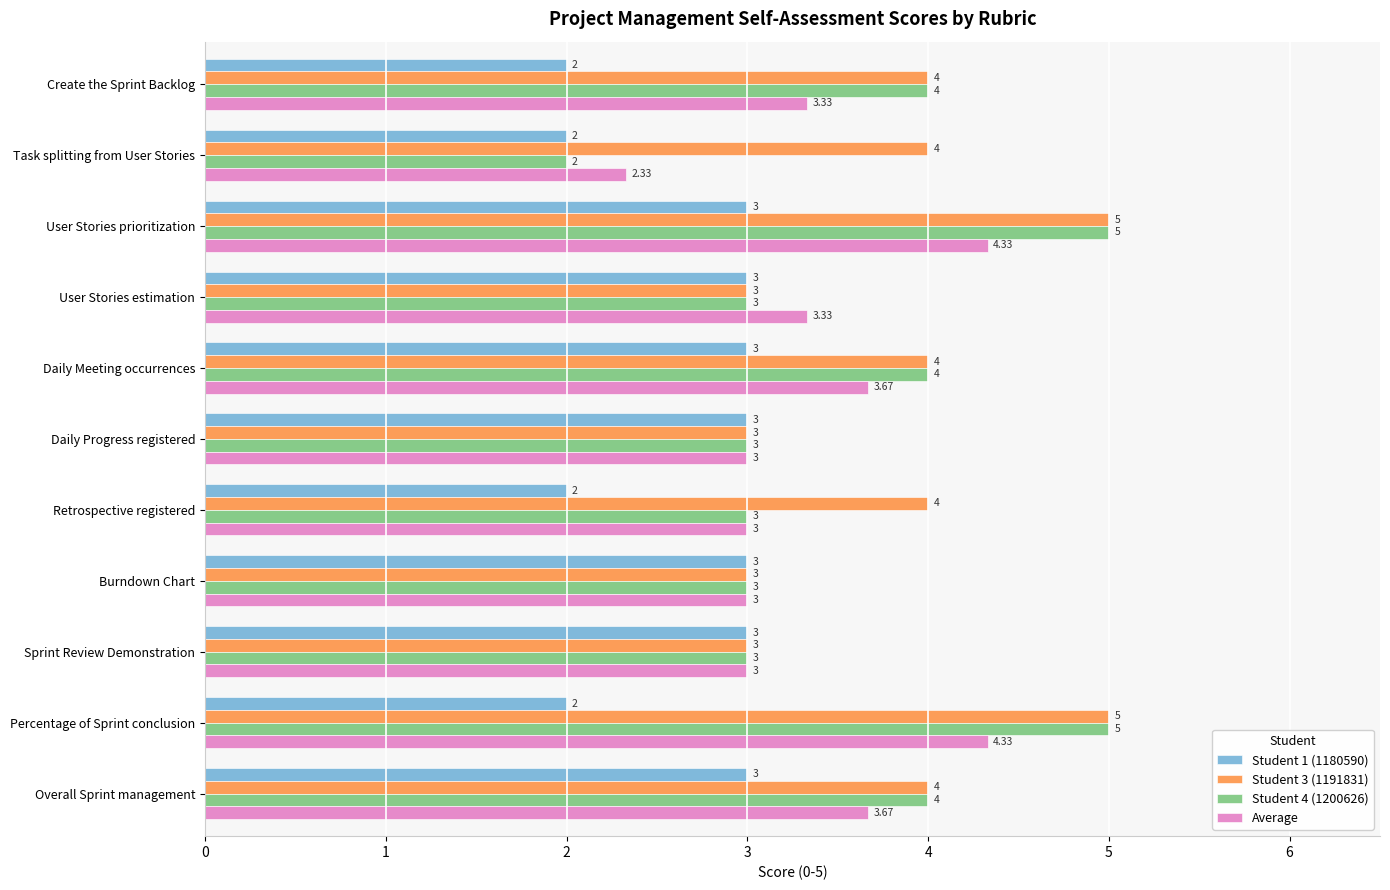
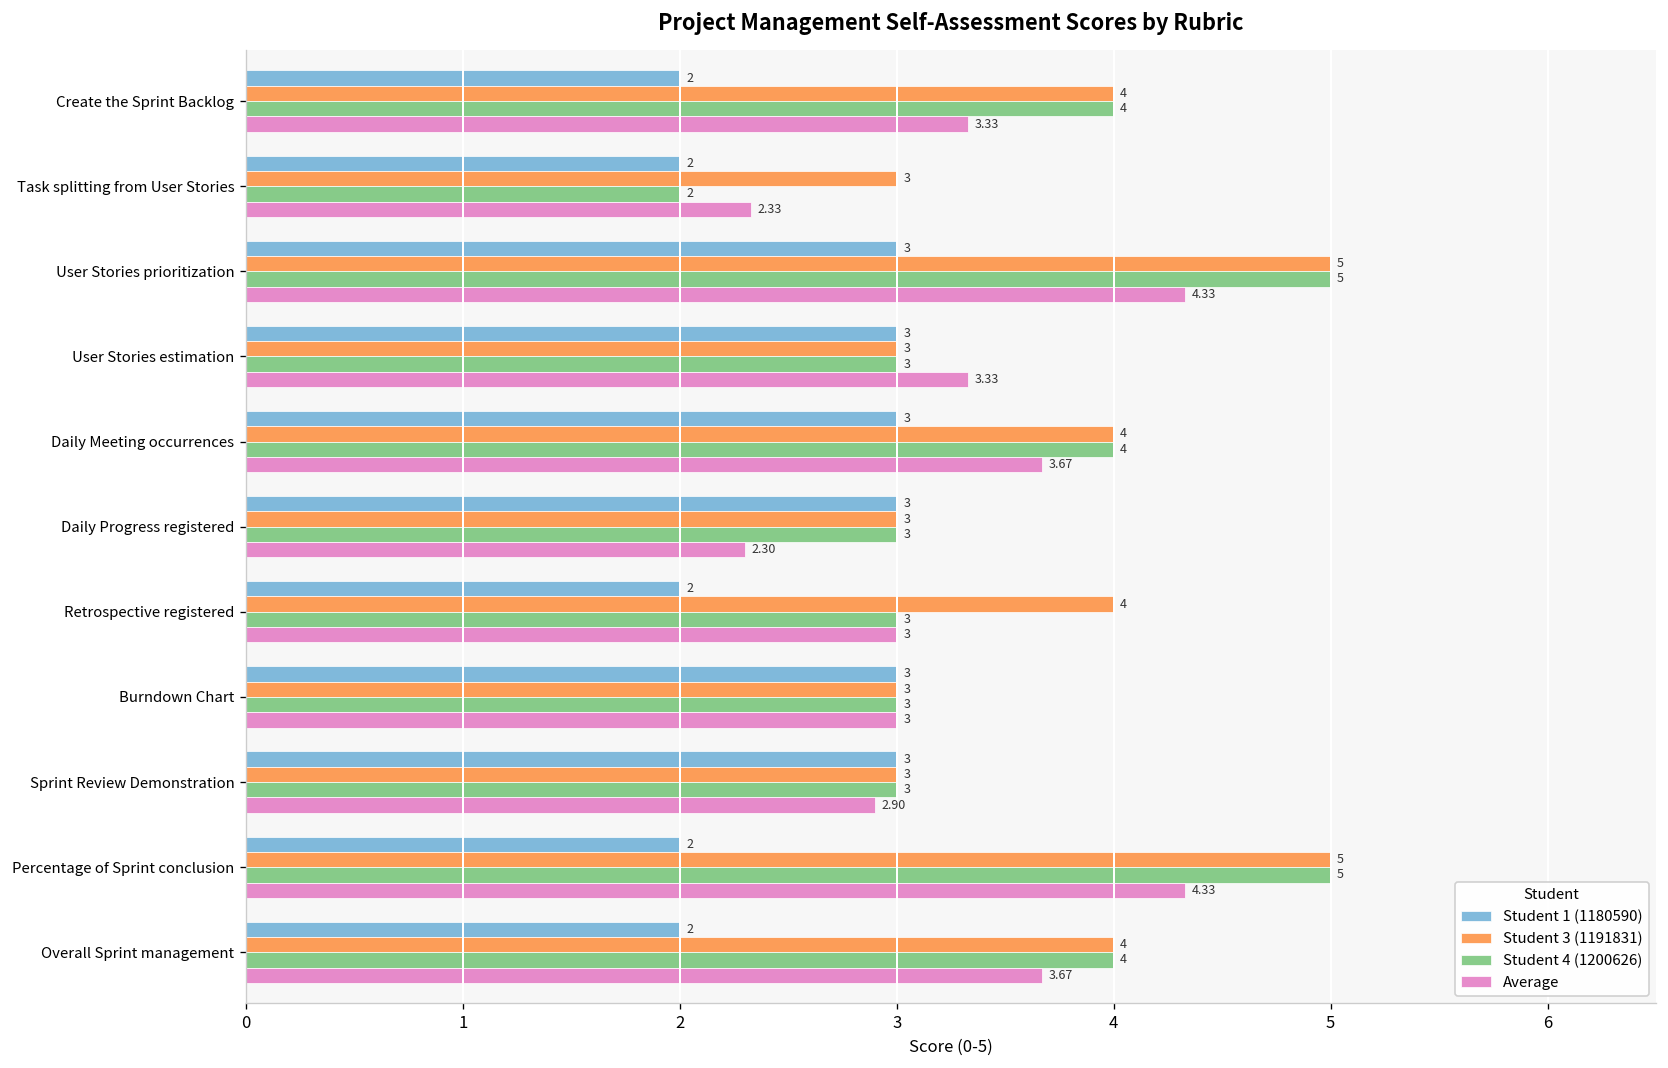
  {
    "Student 1 (1180590)": {
      "Create the Sprint Backlog": 2,
      "Task splitting from User Stories": 2,
      "User Stories prioritization": 3,
      "User Stories estimation": 3,
      "Daily Meeting occurrences": 3,
      "Daily Progress registered": 3,
      "Retrospective registered": 2,
      "Burndown Chart": 3,
      "Sprint Review Demonstration": 3,
      "Percentage of Sprint conclusion": 2,
-     "Overall Sprint management": 3
+     "Overall Sprint management": 2
    },
    "Student 3 (1191831)": {
      "Create the Sprint Backlog": 4,
-     "Task splitting from User Stories": 4,
+     "Task splitting from User Stories": 3,
      "User Stories prioritization": 5,
      "User Stories estimation": 3,
      "Daily Meeting occurrences": 4,
      "Daily Progress registered": 3,
      "Retrospective registered": 4,
      "Burndown Chart": 3,
      "Sprint Review Demonstration": 3,
      "Percentage of Sprint conclusion": 5,
      "Overall Sprint management": 4
    },
    "Student 4 (1200626)": {
      "Create the Sprint Backlog": 4,
      "Task splitting from User Stories": 2,
      "User Stories prioritization": 5,
      "User Stories estimation": 3,
      "Daily Meeting occurrences": 4,
      "Daily Progress registered": 3,
      "Retrospective registered": 3,
      "Burndown Chart": 3,
      "Sprint Review Demonstration": 3,
      "Percentage of Sprint conclusion": 5,
      "Overall Sprint management": 4
    },
    "Average": {
      "Create the Sprint Backlog": 3.33,
      "Task splitting from User Stories": 2.33,
      "User Stories prioritization": 4.33,
      "User Stories estimation": 3.33,
      "Daily Meeting occurrences": 3.67,
-     "Daily Progress registered": 3,
+     "Daily Progress registered": 2.30,
      "Retrospective registered": 3,
      "Burndown Chart": 3,
-     "Sprint Review Demonstration": 3,
+     "Sprint Review Demonstration": 2.90,
      "Percentage of Sprint conclusion": 4.33,
      "Overall Sprint management": 3.67
    }
  }
